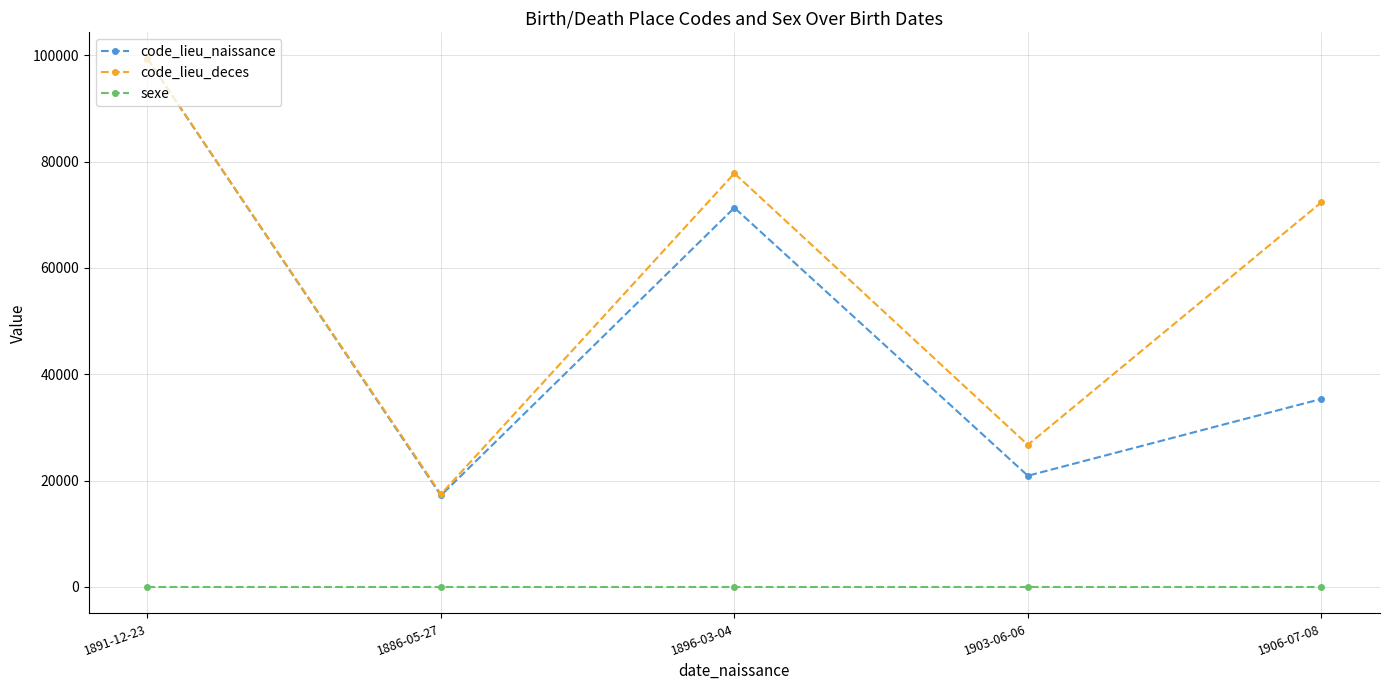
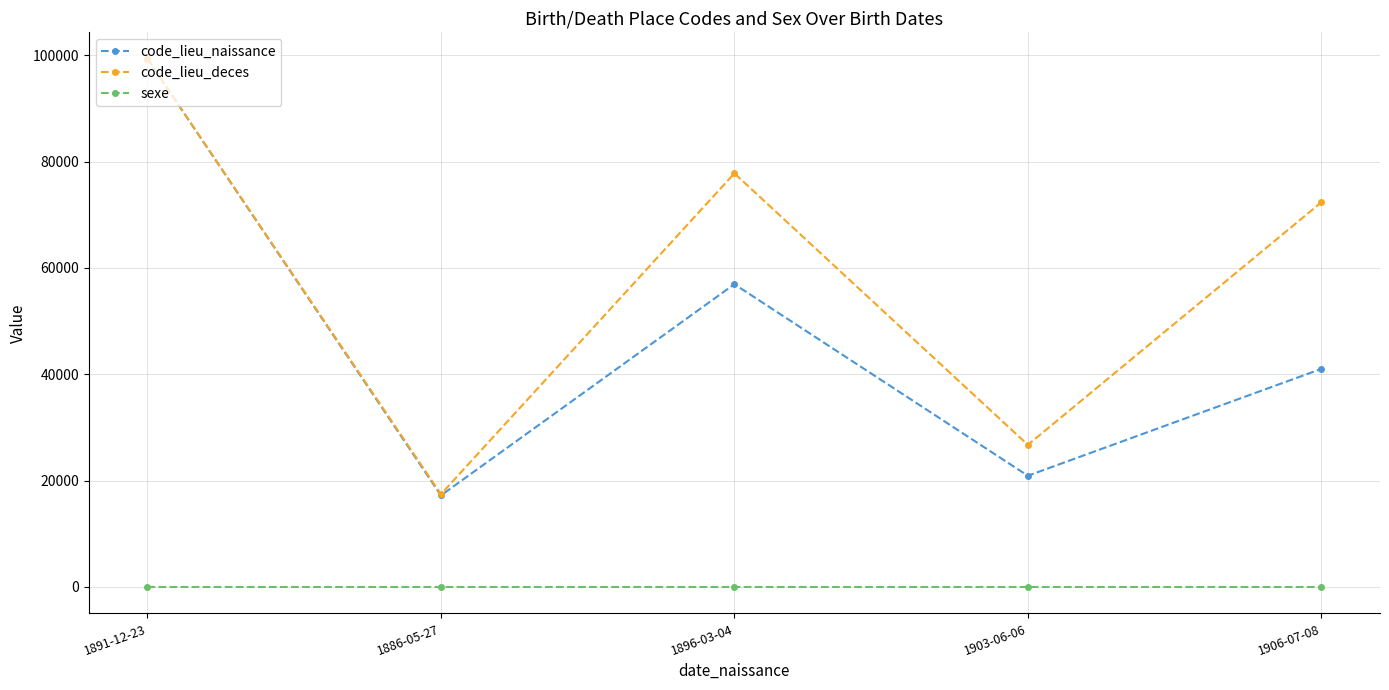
  {
    "code_lieu_naissance": {
-     "1896-03-04": 71000,
+     "1896-03-04": 57000,
      "1903-06-06": 21000,
-     "1906-07-08": 35000
+     "1906-07-08": 41000
    },
    "code_lieu_deces": {
      "1896-03-04": 78000,
      "1903-06-06": 27000,
      "1906-07-08": 72000
    },
    "sexe": {
      "1891-12-23": 0,
      "1886-05-27": 0,
      "1896-03-04": 0,
      "1903-06-06": 0,
      "1906-07-08": 0
    }
  }
